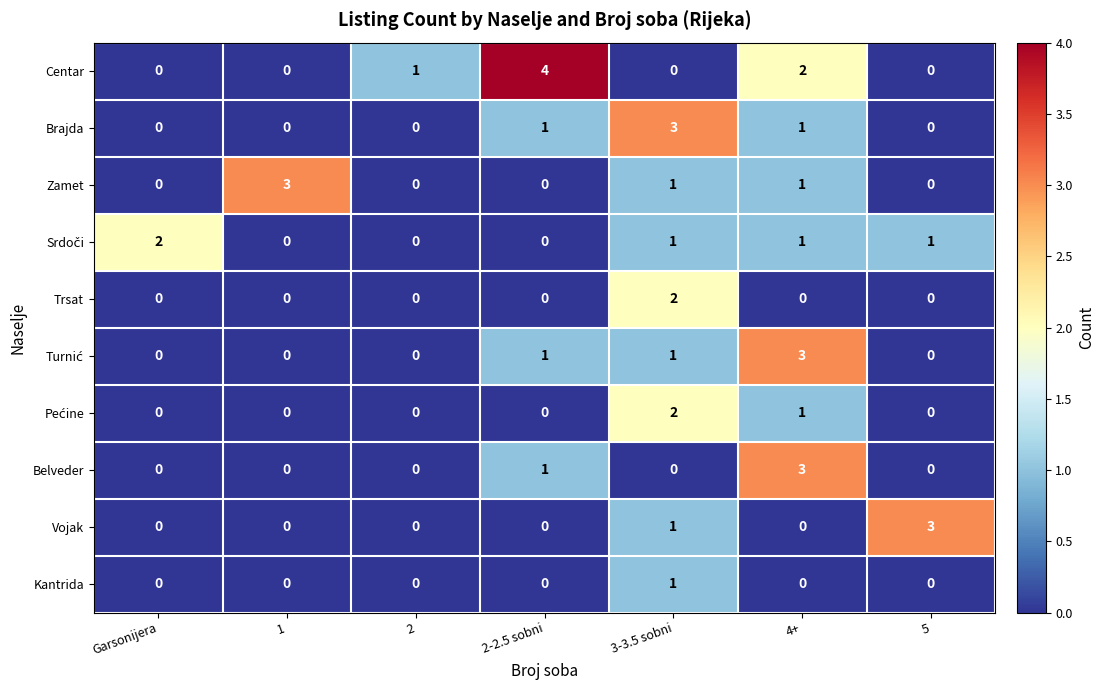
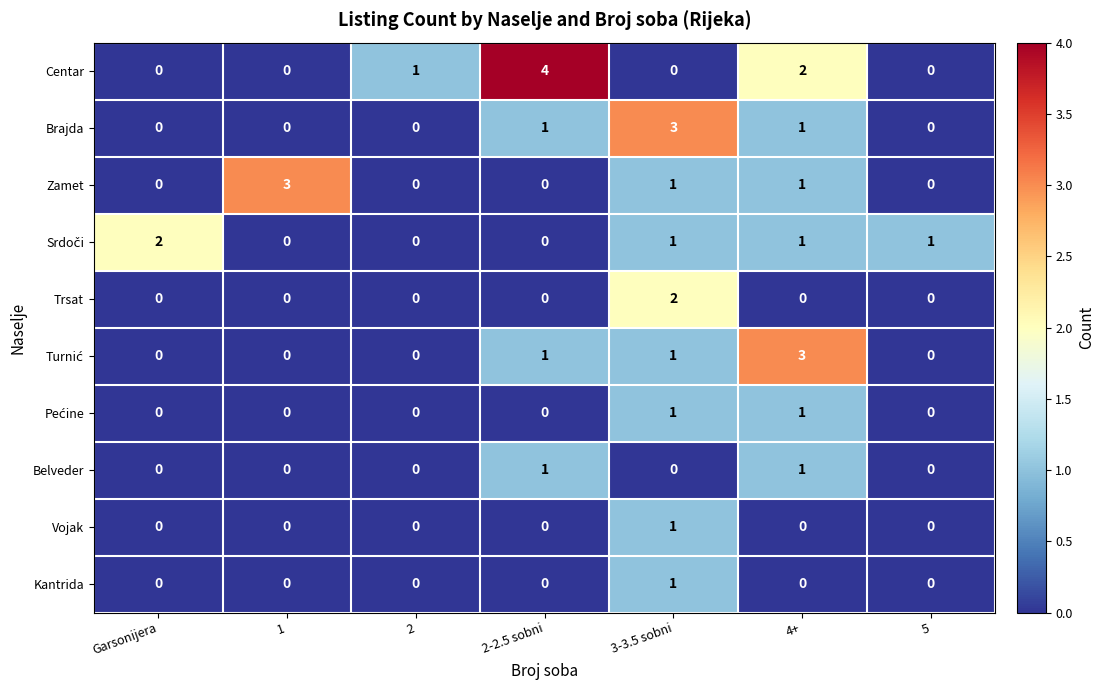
  {
    "Centar": {
      "Garsonijera": 0,
      "1": 0,
      "2": 1,
      "2-2.5 sobni": 4,
      "3-3.5 sobni": 0,
      "4+": 2,
      "5": 0
    },
    "Brajda": {
      "Garsonijera": 0,
      "1": 0,
      "2": 0,
      "2-2.5 sobni": 1,
      "3-3.5 sobni": 3,
      "4+": 1,
      "5": 0
    },
    "Zamet": {
      "Garsonijera": 0,
      "1": 3,
      "2": 0,
      "2-2.5 sobni": 0,
      "3-3.5 sobni": 1,
      "4+": 1,
      "5": 0
    },
    "Srdoči": {
      "Garsonijera": 2,
      "1": 0,
      "2": 0,
      "2-2.5 sobni": 0,
      "3-3.5 sobni": 1,
      "4+": 1,
      "5": 1
    },
    "Trsat": {
      "Garsonijera": 0,
      "1": 0,
      "2": 0,
      "2-2.5 sobni": 0,
      "3-3.5 sobni": 2,
      "4+": 0,
      "5": 0
    },
    "Turnić": {
      "Garsonijera": 0,
      "1": 0,
      "2": 0,
      "2-2.5 sobni": 1,
      "3-3.5 sobni": 1,
      "4+": 3,
      "5": 0
    },
    "Pećine": {
      "Garsonijera": 0,
      "1": 0,
      "2": 0,
      "2-2.5 sobni": 0,
-     "3-3.5 sobni": 2,
+     "3-3.5 sobni": 1,
      "4+": 1,
      "5": 0
    },
    "Belveder": {
      "Garsonijera": 0,
      "1": 0,
      "2": 0,
      "2-2.5 sobni": 1,
      "3-3.5 sobni": 0,
-     "4+": 3,
+     "4+": 1,
      "5": 0
    },
    "Vojak": {
      "Garsonijera": 0,
      "1": 0,
      "2": 0,
      "2-2.5 sobni": 0,
      "3-3.5 sobni": 1,
      "4+": 0,
-     "5": 3
+     "5": 0
    },
    "Kantrida": {
      "Garsonijera": 0,
      "1": 0,
      "2": 0,
      "2-2.5 sobni": 0,
      "3-3.5 sobni": 1,
      "4+": 0,
      "5": 0
    }
  }
